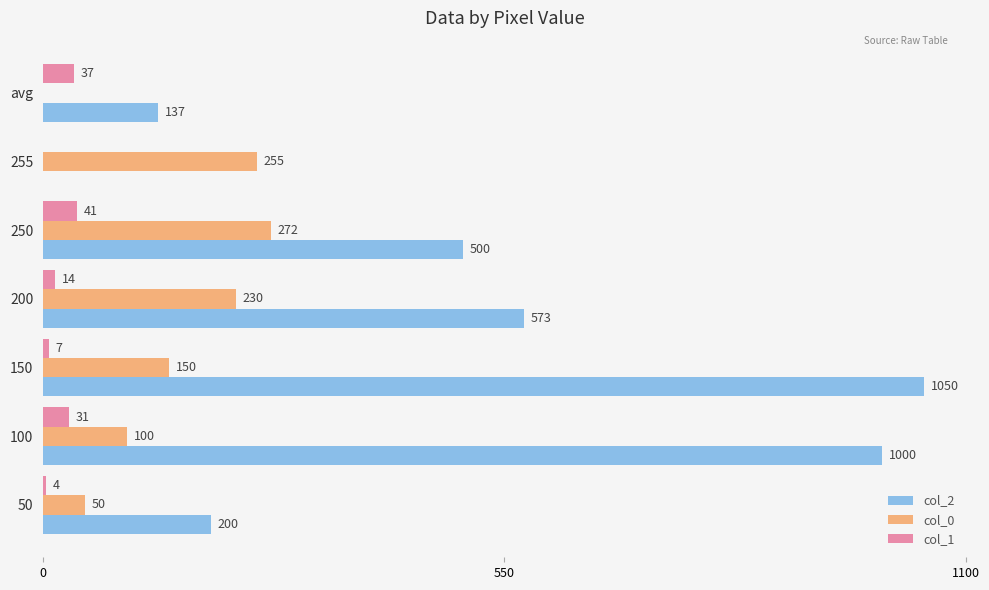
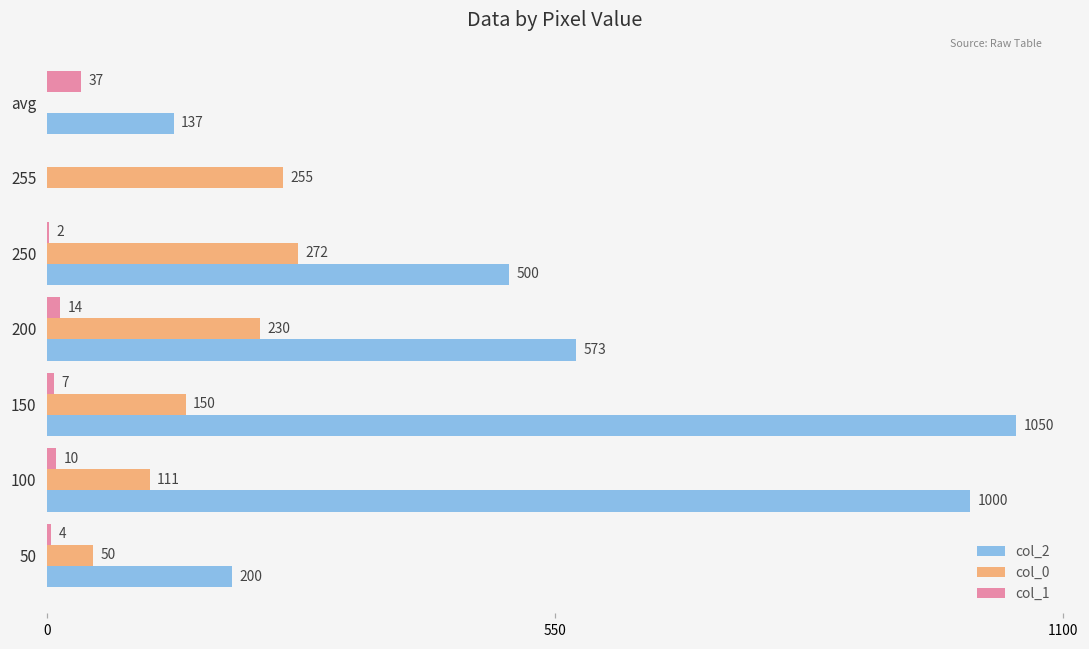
  {
    "col_2": {
      "avg": 137,
      "250": 500,
      "200": 573,
      "150": 1050,
      "100": 1000,
      "50": 200
    },
    "col_0": {
      "255": 255,
      "250": 272,
      "200": 230,
      "150": 150,
-     "100": 100,
+     "100": 111,
      "50": 50
    },
    "col_1": {
      "avg": 37,
-     "250": 41,
+     "250": 2,
      "200": 14,
      "150": 7,
-     "100": 31,
+     "100": 10,
      "50": 4
    }
  }
